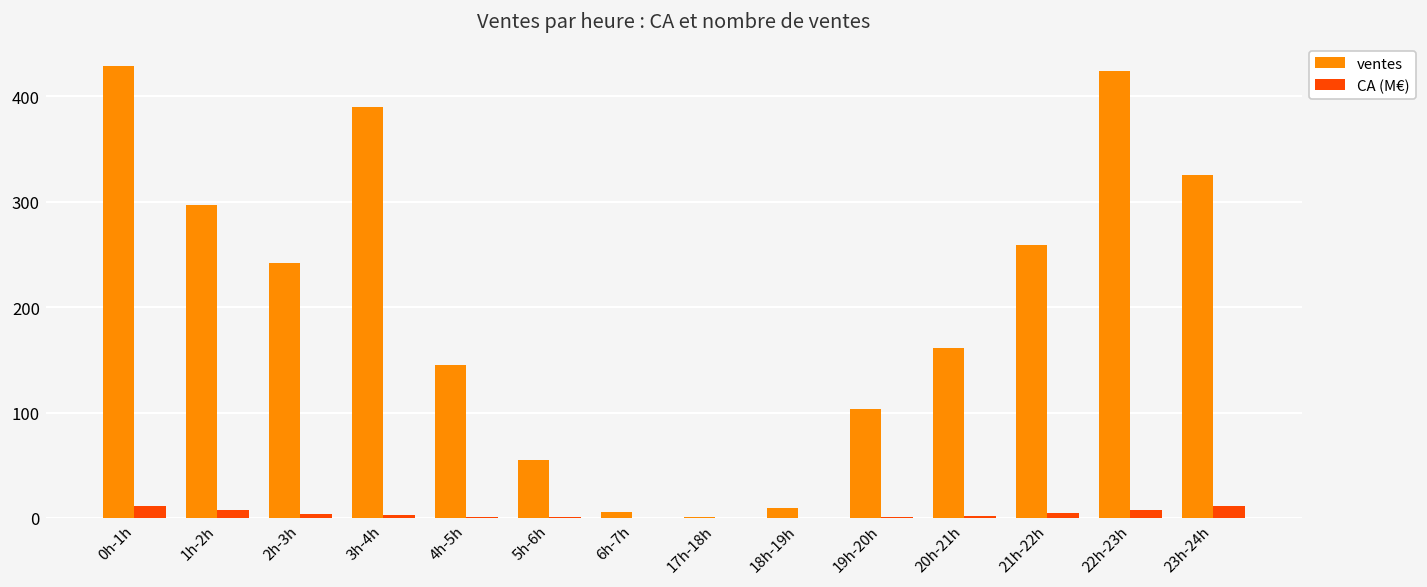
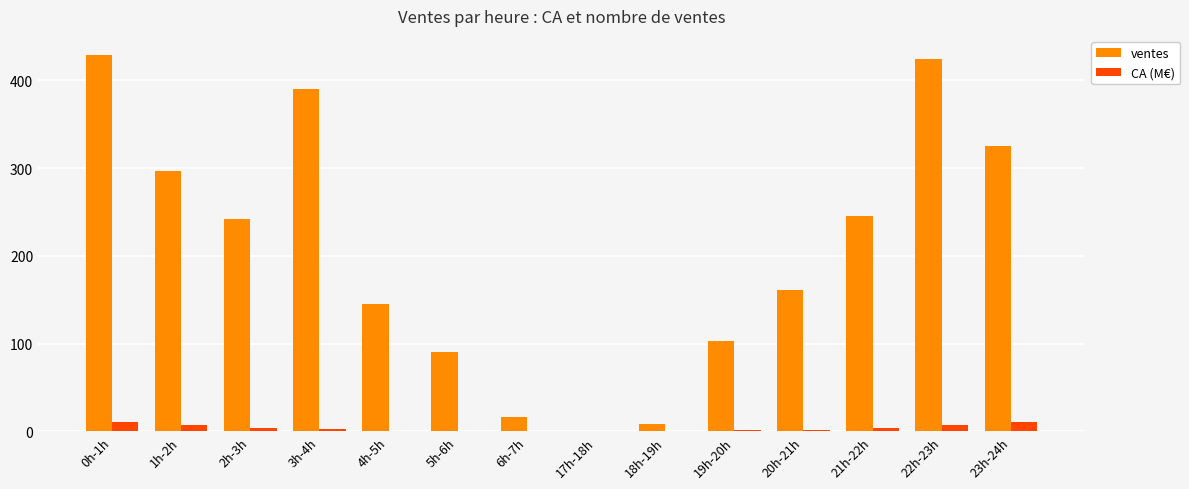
  {
    "ventes": {
      "0h-1h": 430,
      "1h-2h": 300,
      "2h-3h": 240,
      "3h-4h": 390,
      "4h-5h": 150,
-     "5h-6h": 60,
-     "6h-7h": 10,
+     "5h-6h": 90,
+     "6h-7h": 20,
      "18h-19h": 10,
      "19h-20h": 100,
      "20h-21h": 160,
-     "21h-22h": 260,
+     "21h-22h": 250,
      "22h-23h": 420,
      "23h-24h": 330
    },
    "CA (M€)": {
      "0h-1h": 10,
      "1h-2h": 10,
      "2h-3h": 0,
      "17h-18h": 0,
      "21h-22h": 0,
      "22h-23h": 10,
      "23h-24h": 10
    }
  }
